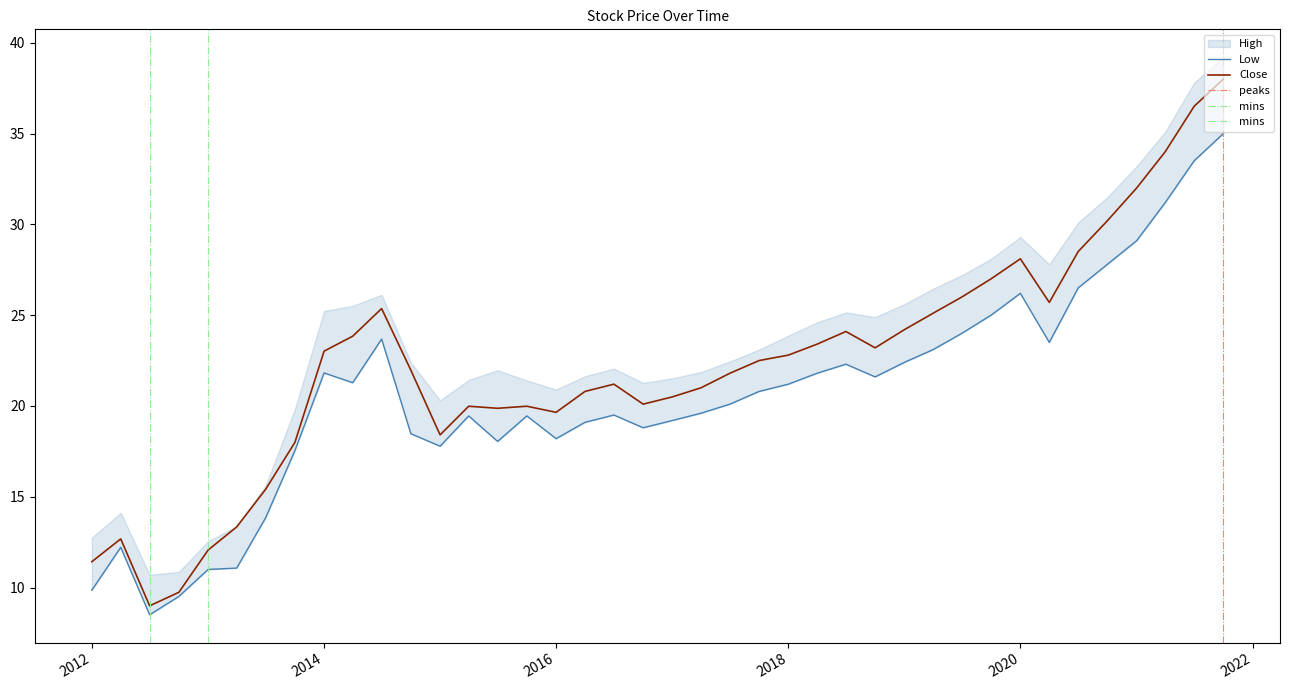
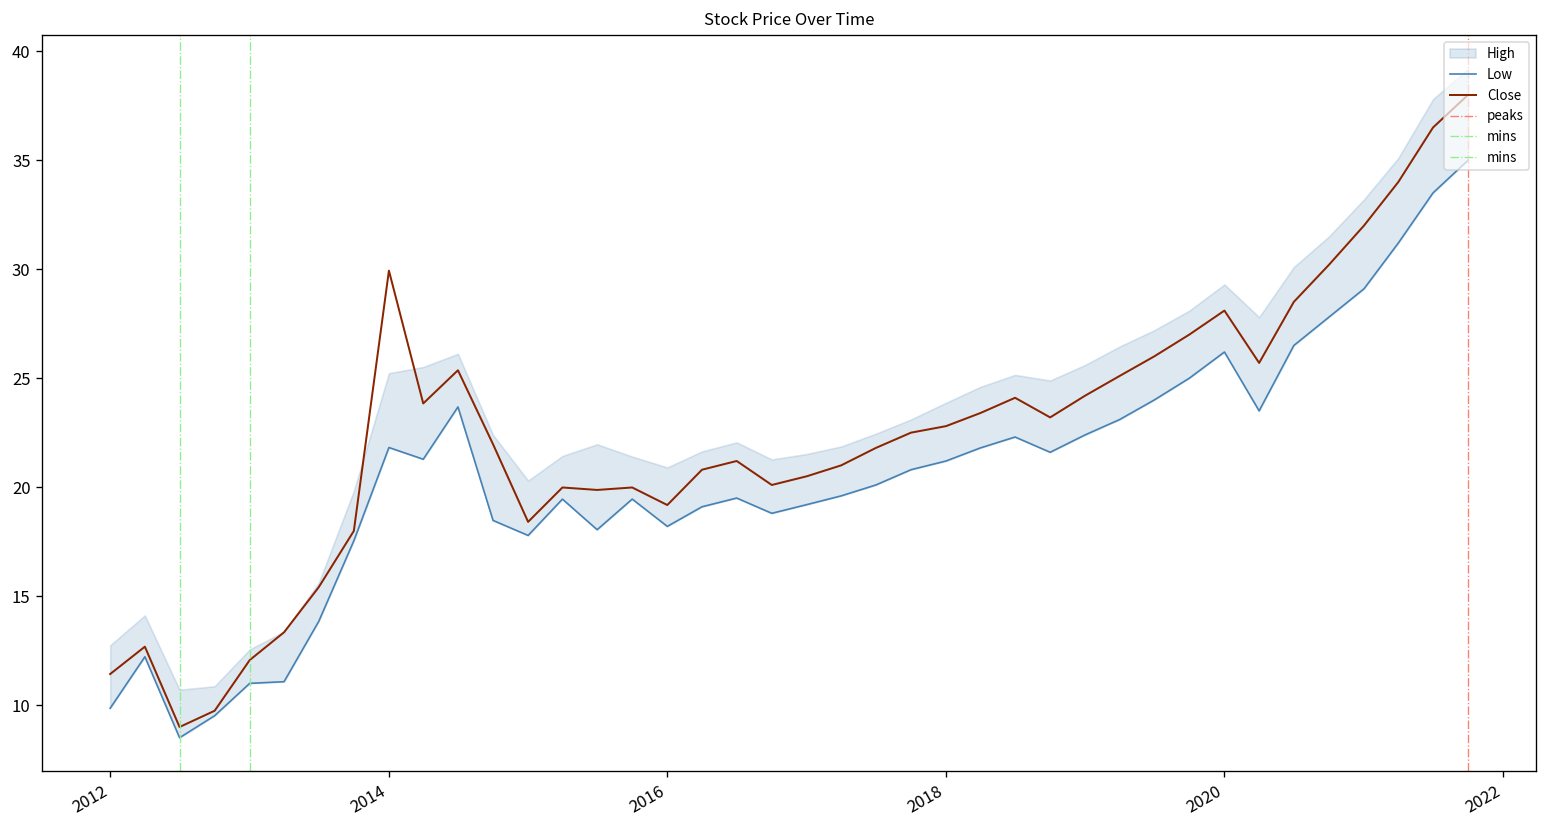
  {
    "Close": {
      "2012": 11.4,
-     "2014": 23.0,
-     "2016": 19.7,
+     "2014": 29.9,
+     "2016": 19.2,
      "2018": 22.8,
      "2020": 28.1
    }
  }
